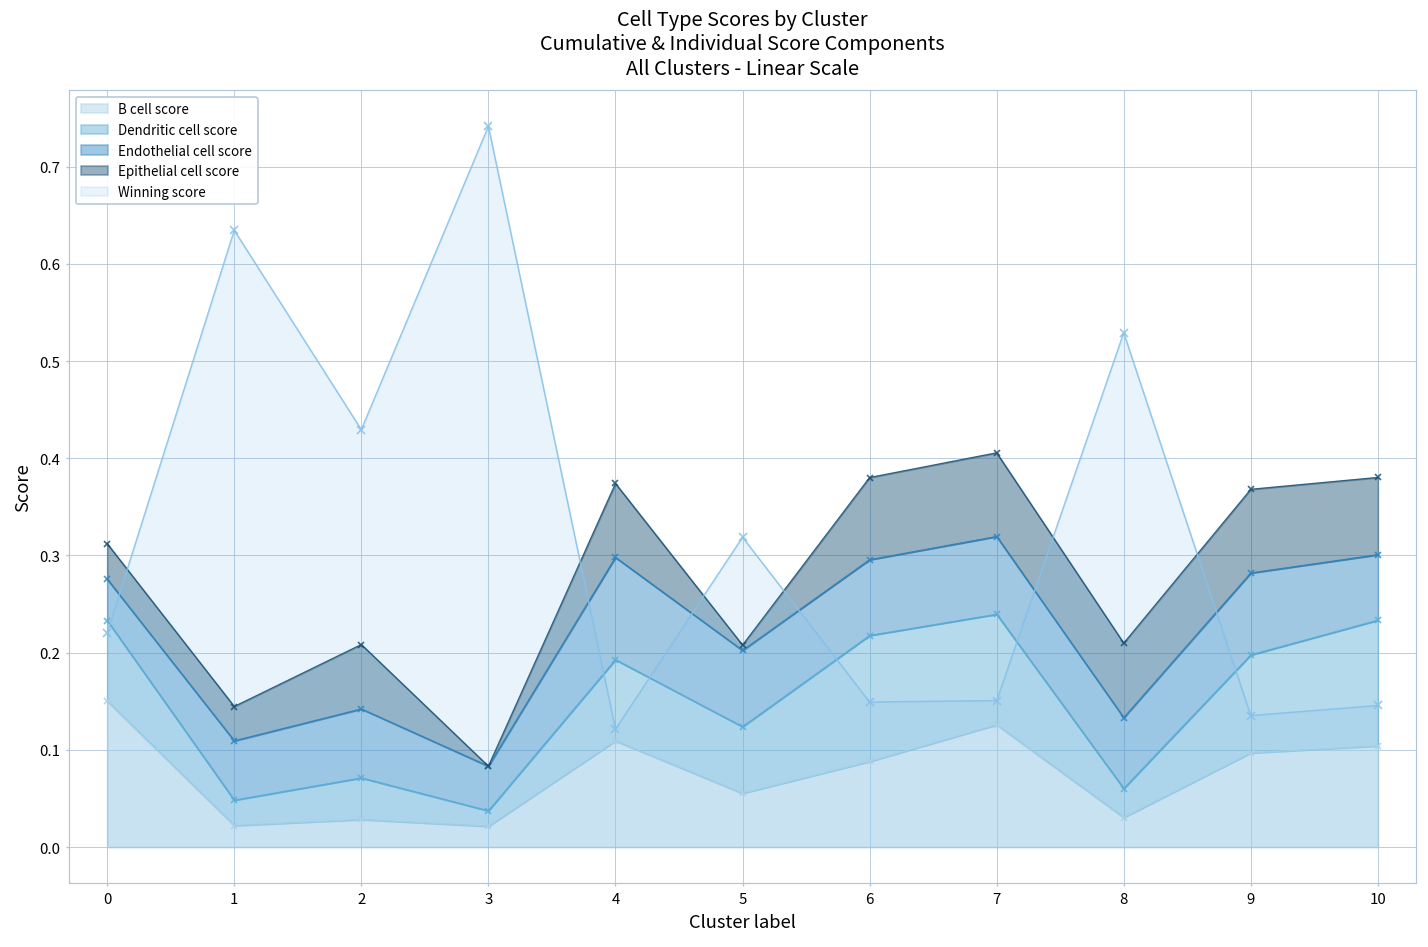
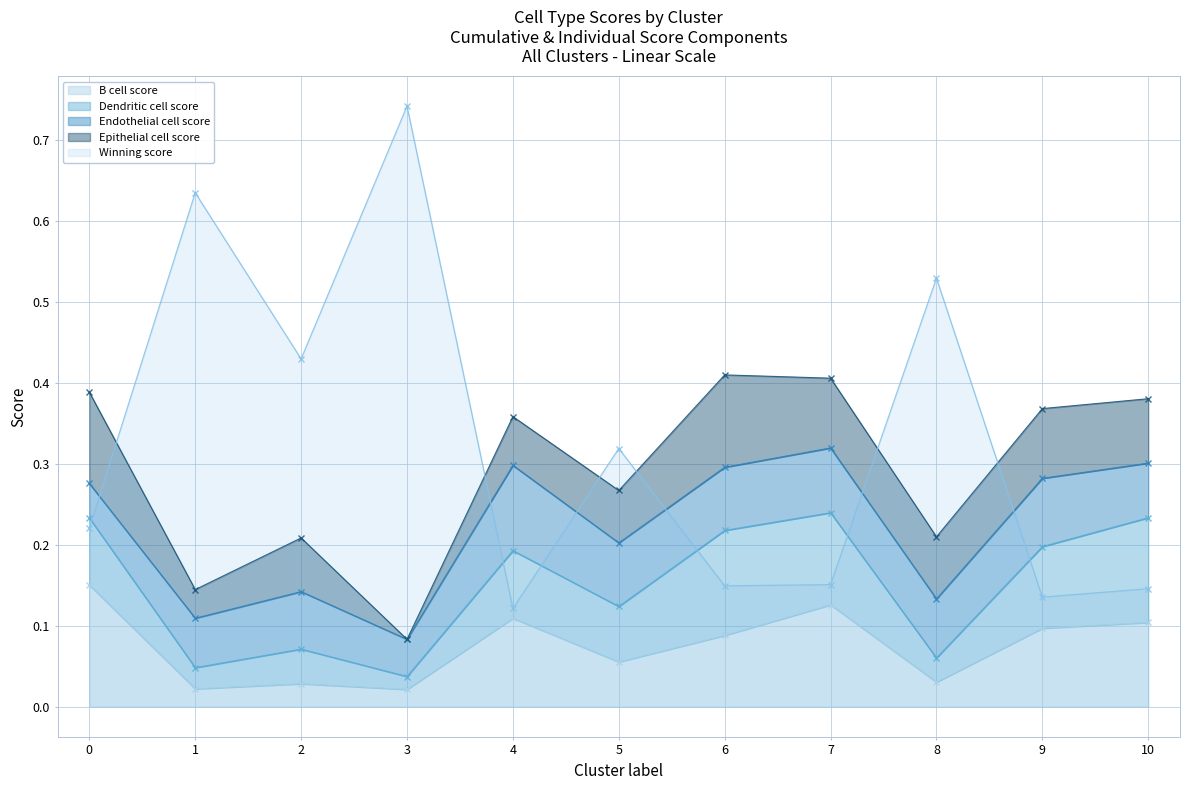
  {
    "Epithelial cell score": {
-     "0": 0.04,
+     "0": 0.11,
      "1": 0.04,
      "2": 0.07,
-     "4": 0.08,
-     "5": 0.01,
-     "6": 0.08,
+     "4": 0.06,
+     "5": 0.06,
+     "6": 0.11,
      "7": 0.09,
      "8": 0.08,
      "9": 0.09,
      "10": 0.08
    }
  }
